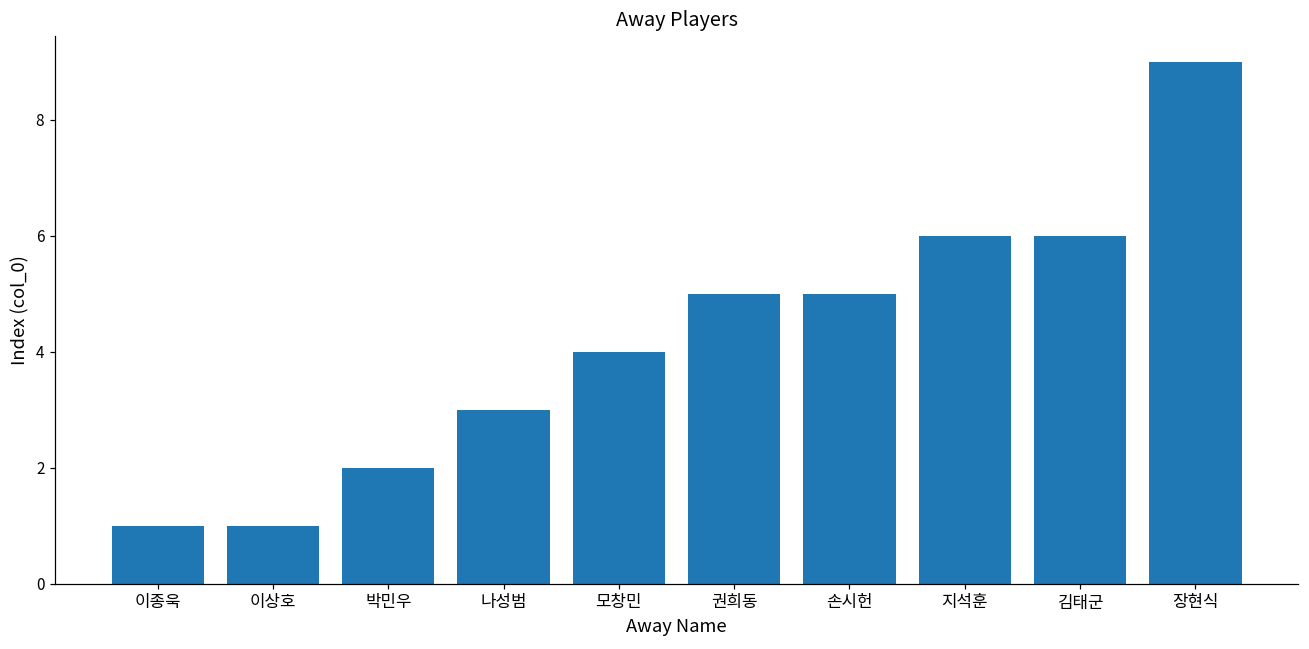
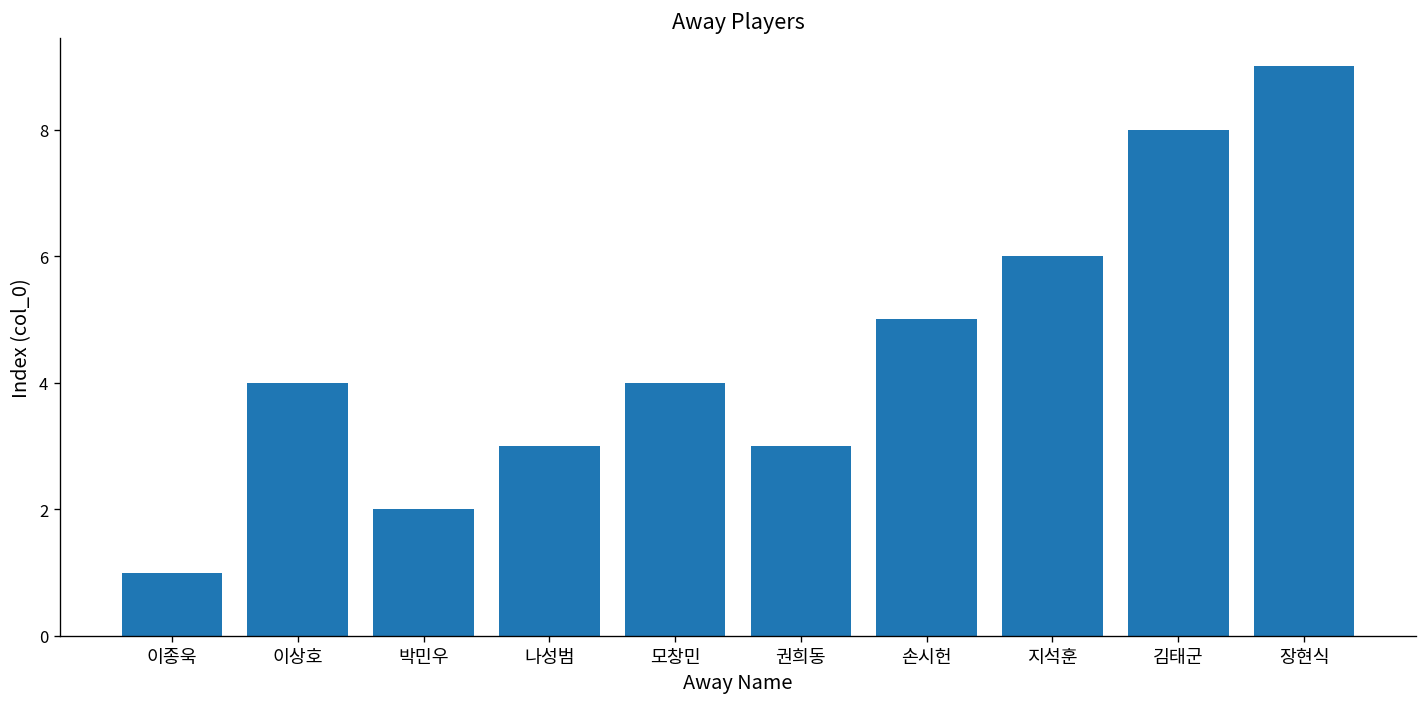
  {
    "이종욱": 1,
-   "이상호": 1,
+   "이상호": 4,
    "박민우": 2,
    "나성범": 3,
    "모창민": 4,
-   "권희동": 5,
+   "권희동": 3,
    "손시헌": 5,
    "지석훈": 6,
-   "김태군": 6,
+   "김태군": 8,
    "장현식": 9
  }
